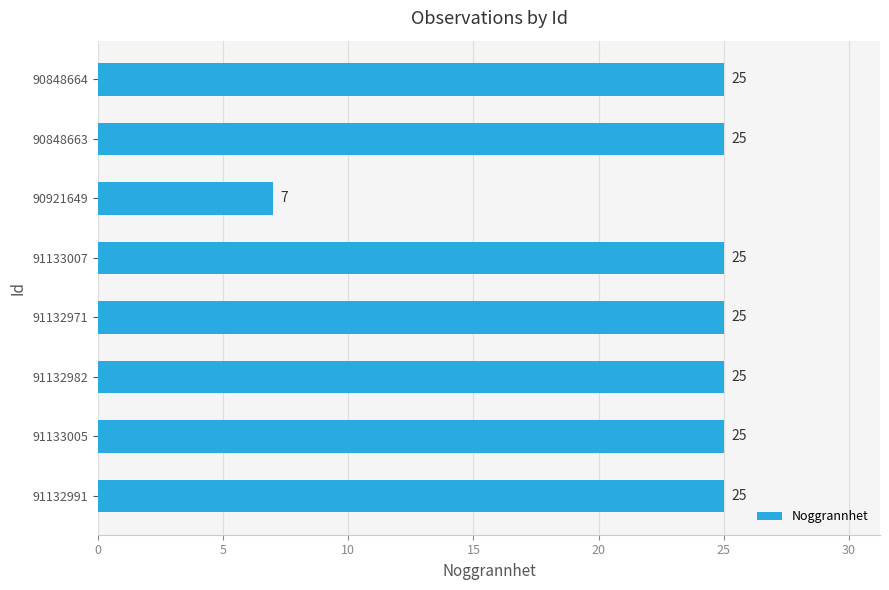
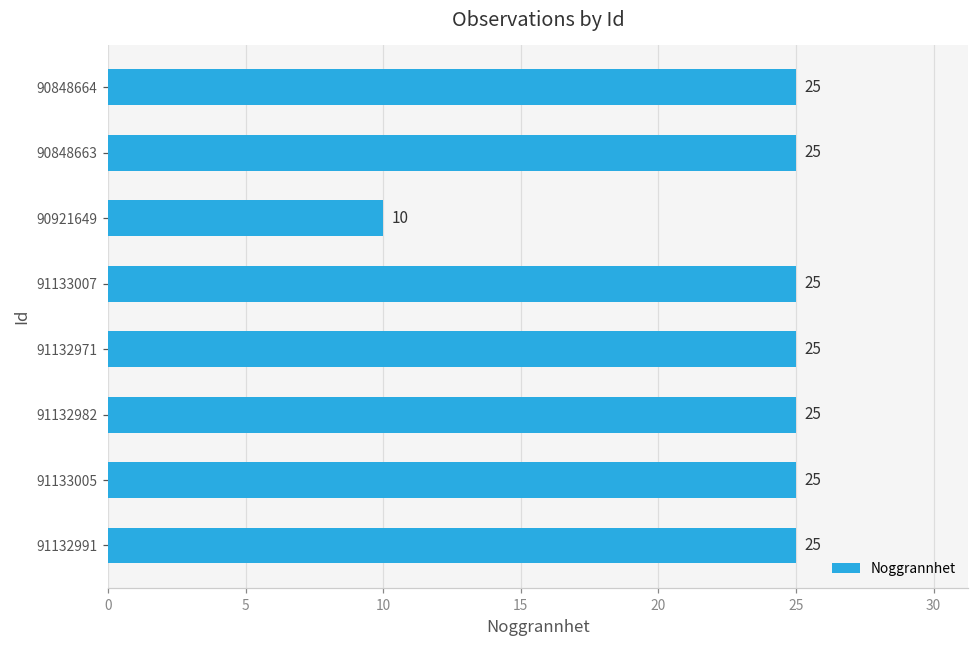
  {
    "90848664": 25,
    "90848663": 25,
-   "90921649": 7,
+   "90921649": 10,
    "91133007": 25,
    "91132971": 25,
    "91132982": 25,
    "91133005": 25,
    "91132991": 25
  }
